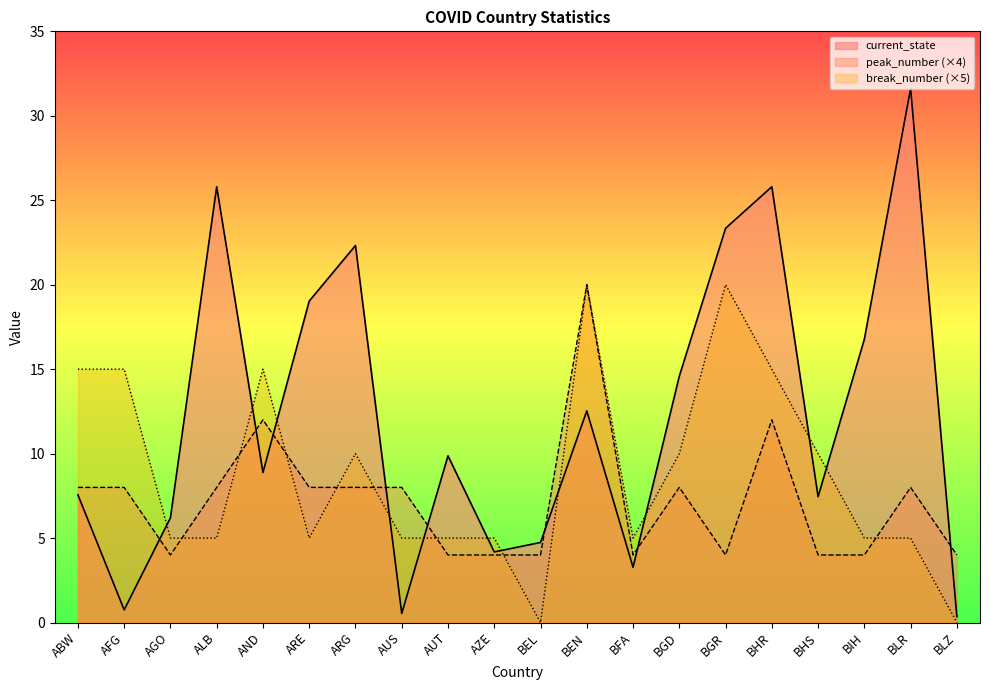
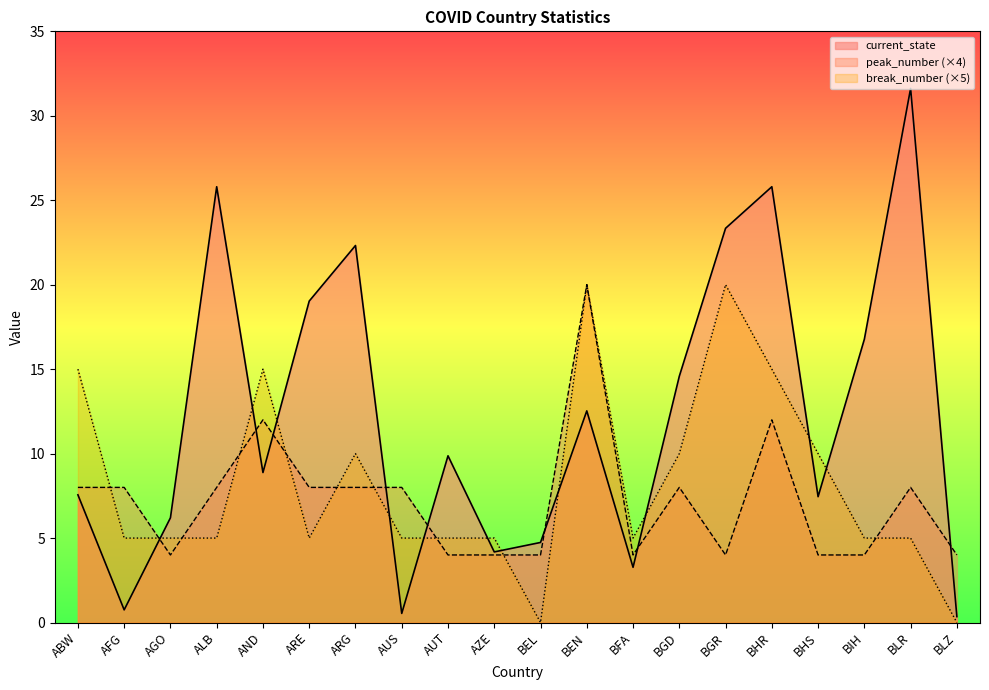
  {
    "break_number (×5)": {
      "ABW": 15.0,
-     "AFG": 15.0,
+     "AFG": 5.0,
      "AGO": 5.0,
      "ALB": 5.0,
      "AND": 15.0,
      "ARE": 5.0,
      "ARG": 10.0,
      "AUS": 5.0,
      "AUT": 5.0,
      "AZE": 5.0,
      "BEL": 0.0,
      "BFA": 5.0,
      "BGD": 10.0,
      "BGR": 20.0,
      "BHR": 15.0,
      "BHS": 10.0,
      "BIH": 5.0,
      "BLR": 5.0,
      "BLZ": 0.0
    }
  }
